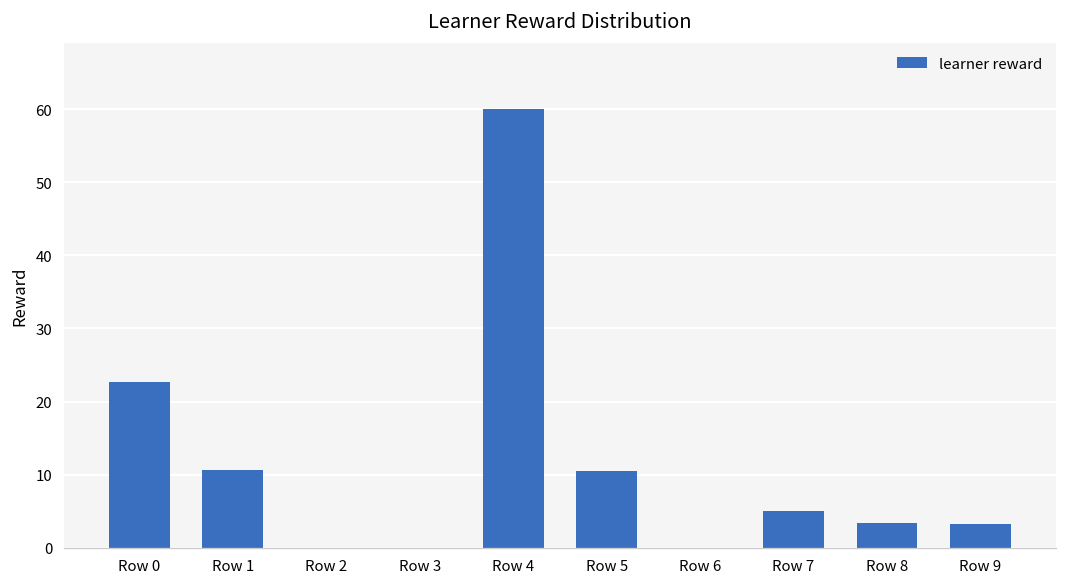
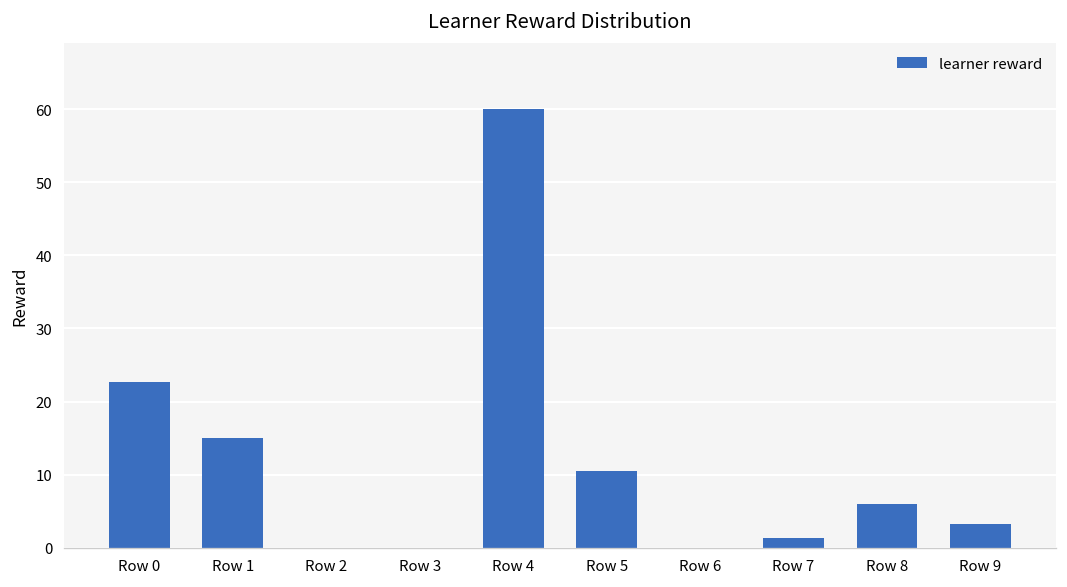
  {
    "Row 0": 23,
-   "Row 1": 11,
+   "Row 1": 15,
    "Row 2": 0,
    "Row 3": 0,
    "Row 4": 60,
    "Row 5": 11,
    "Row 6": 0,
-   "Row 7": 5,
-   "Row 8": 3,
+   "Row 7": 1,
+   "Row 8": 6,
    "Row 9": 3
  }
